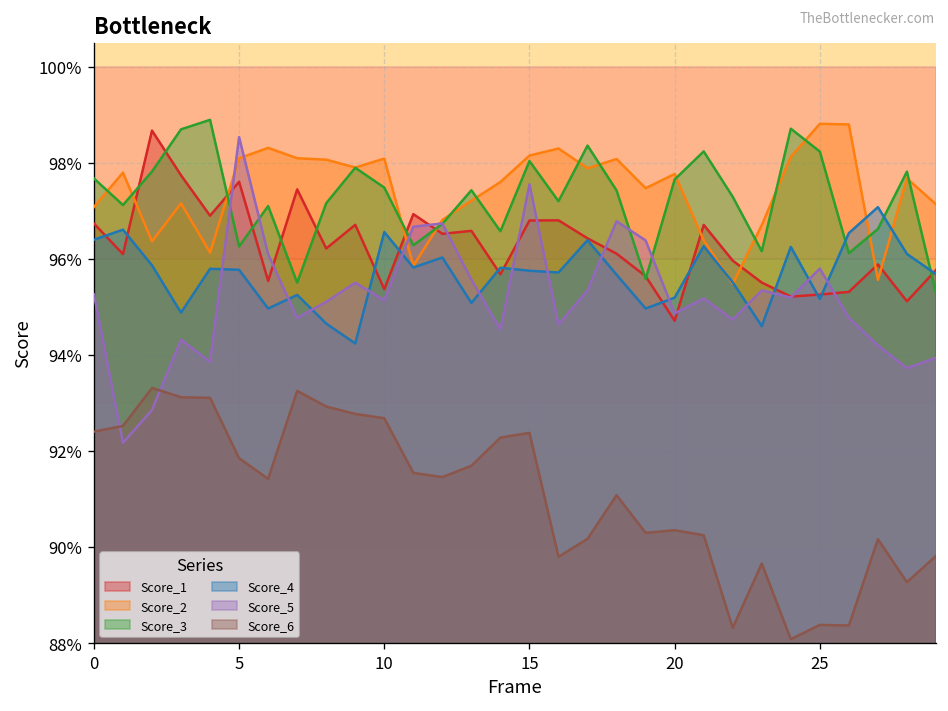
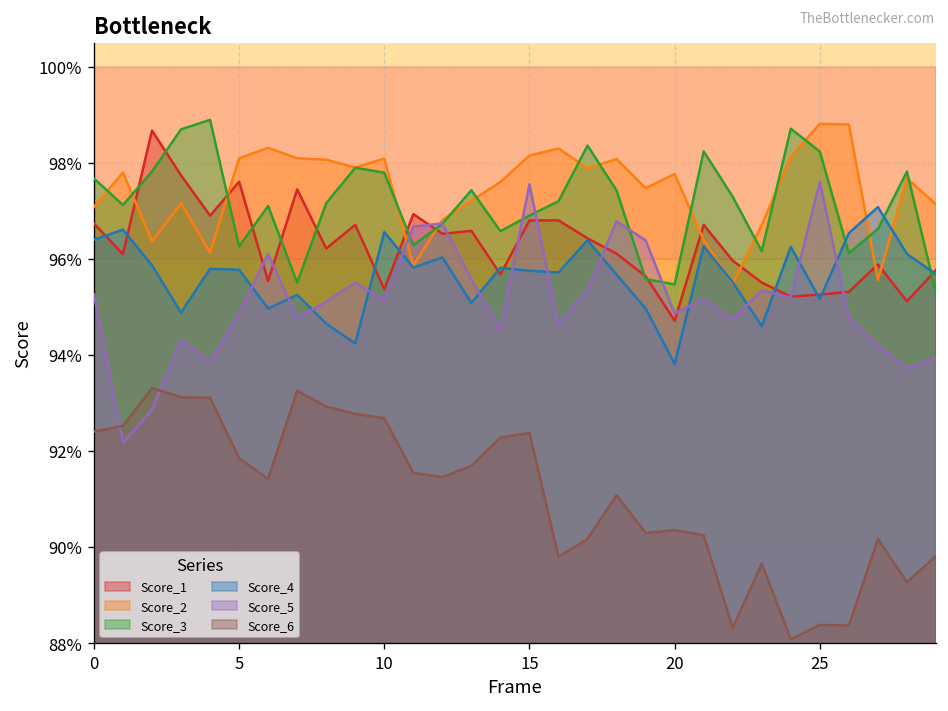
  {
    "Score_3": {
      "0": "97.7%",
      "5": "96.3%",
-     "10": "97.5%",
-     "15": "98.0%",
-     "20": "97.7%",
+     "10": "97.8%",
+     "15": "96.9%",
+     "20": "95.5%",
      "25": "98.2%"
    },
    "Score_4": {
      "0": "96.4%",
      "5": "95.8%",
      "10": "96.6%",
      "15": "95.8%",
-     "20": "95.2%",
+     "20": "93.8%",
      "25": "95.2%"
    },
    "Score_5": {
      "0": "95.3%",
-     "5": "98.5%",
+     "5": "94.9%",
      "10": "95.1%",
      "15": "97.6%",
      "20": "94.9%",
-     "25": "95.8%"
+     "25": "97.6%"
    }
  }
